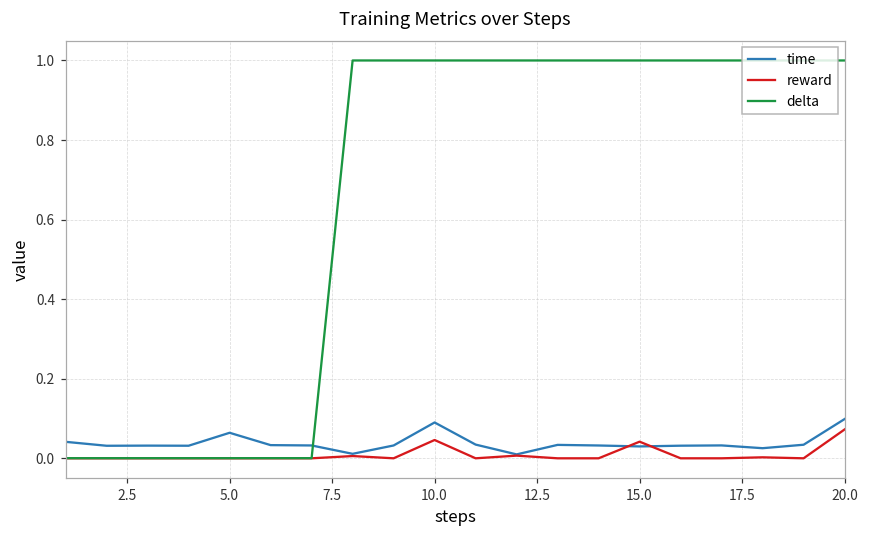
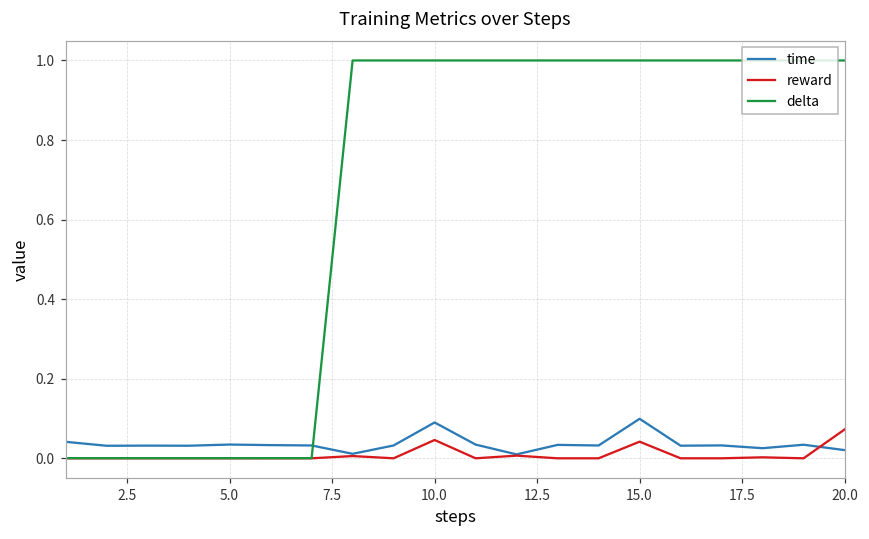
  {
    "time": {
-     "5.0": 0.06,
+     "5.0": 0.03,
      "10.0": 0.09,
-     "15.0": 0.03,
-     "20.0": 0.10
+     "15.0": 0.10,
+     "20.0": 0.02
    },
    "reward": {
      "10.0": 0.05,
      "15.0": 0.04,
      "20.0": 0.07
    },
    "delta": {
      "10.0": 1.00,
      "15.0": 1.00,
      "20.0": 1.00
    }
  }
